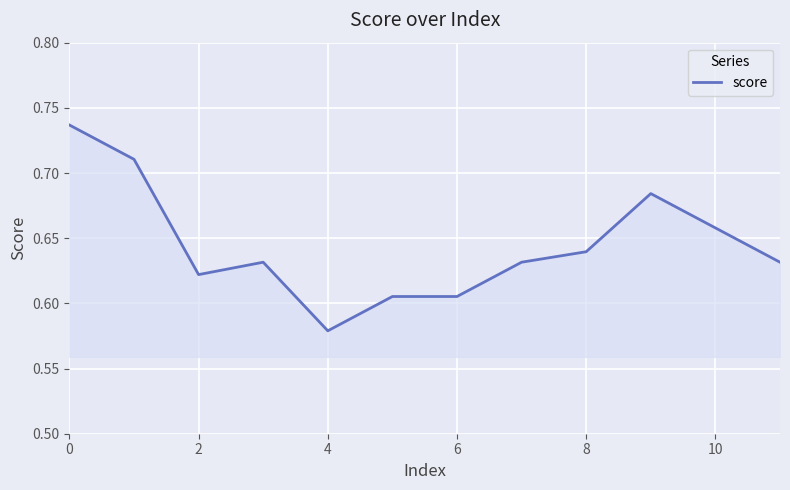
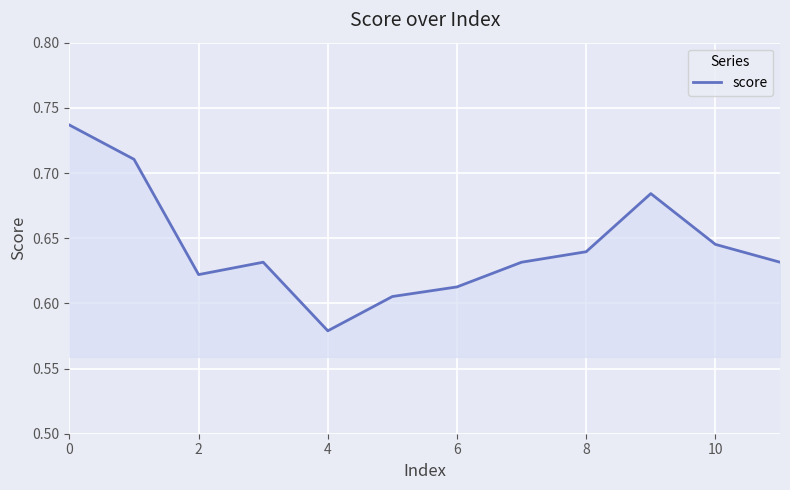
  {
    "0": 0.737,
    "2": 0.622,
    "4": 0.579,
-   "6": 0.605,
+   "6": 0.613,
    "8": 0.640,
-   "10": 0.658
+   "10": 0.645
  }
